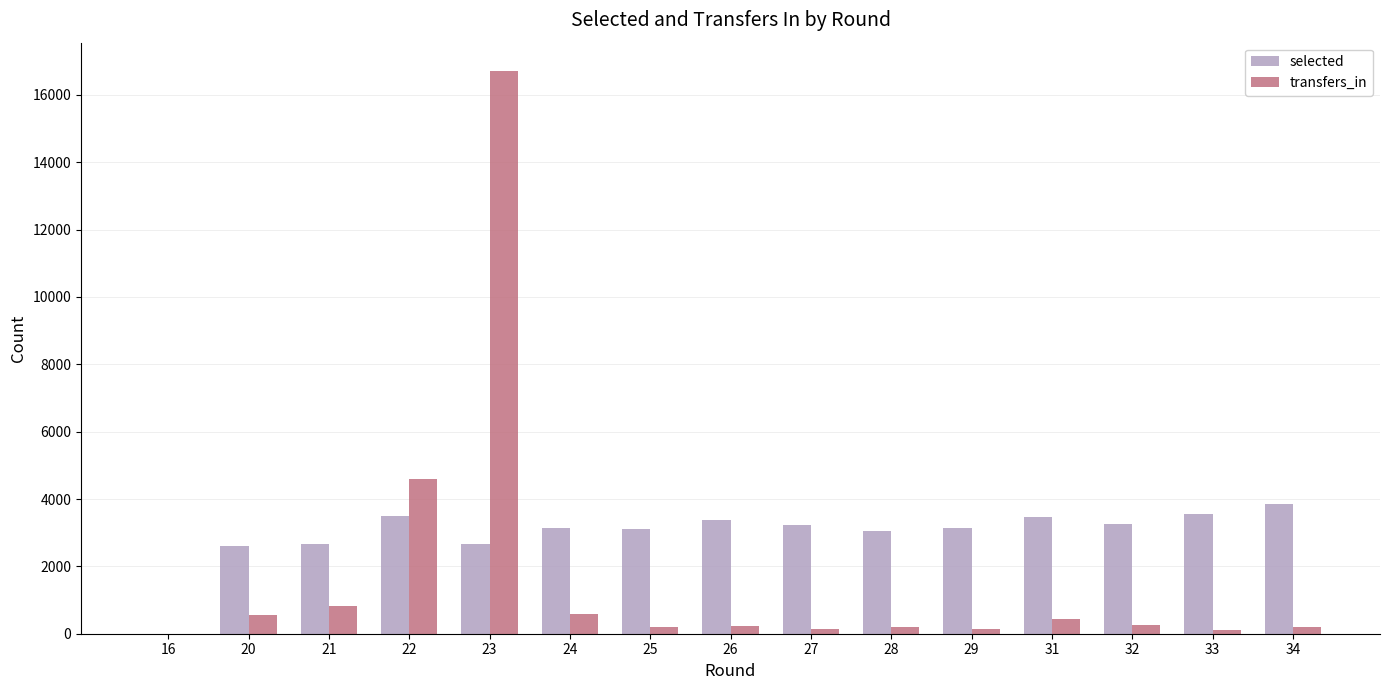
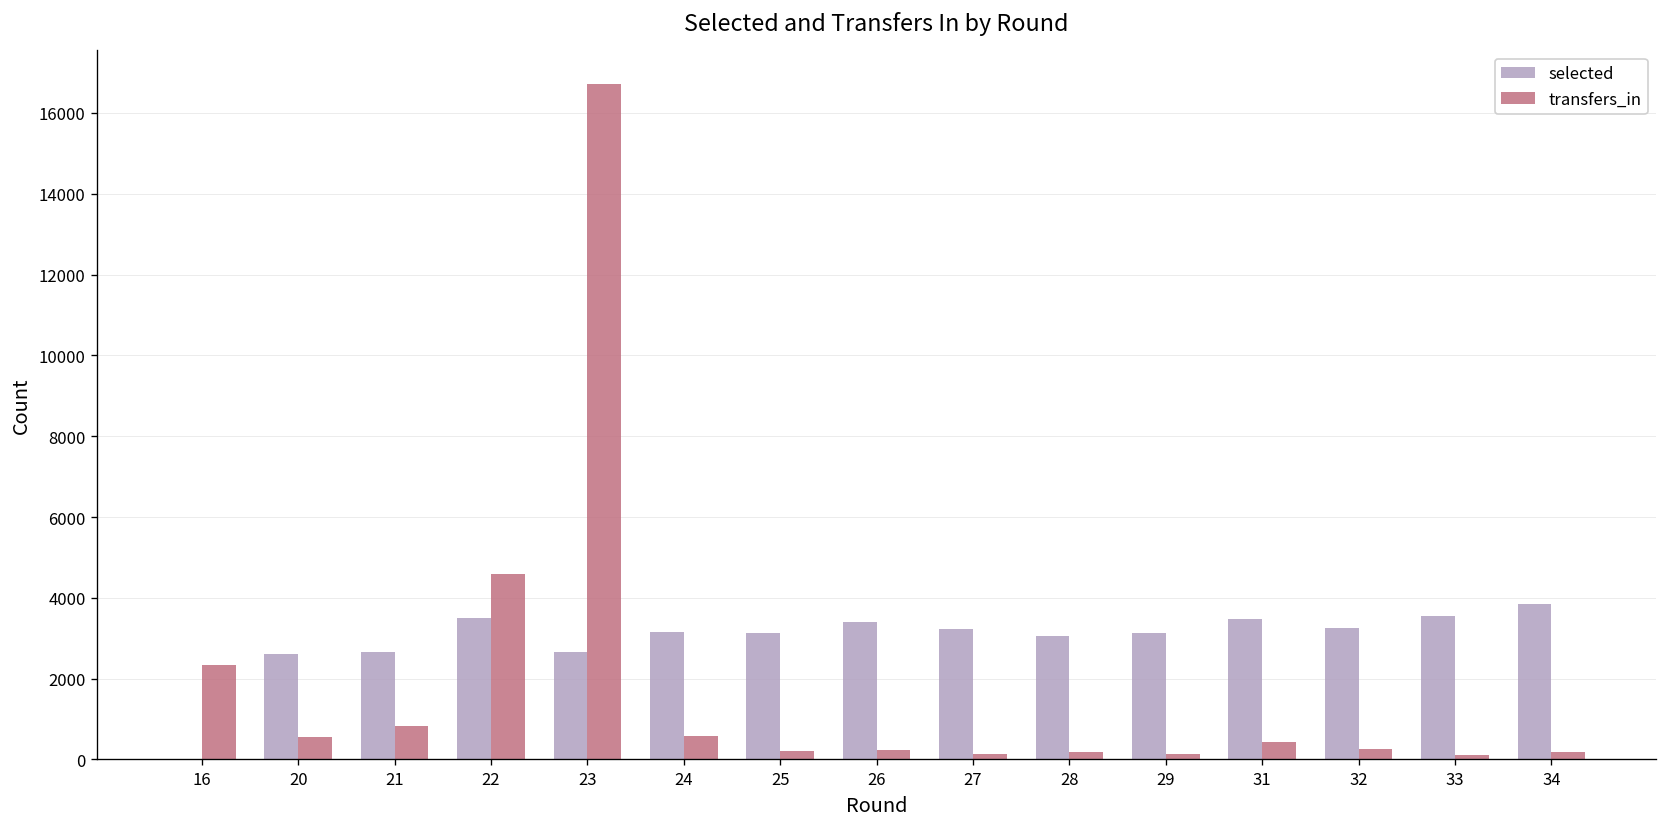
  {
    "selected": {
      "16": 0,
      "20": 2600,
      "21": 2700,
      "22": 3500,
      "23": 2700,
      "24": 3200,
      "25": 3100,
      "26": 3400,
      "27": 3200,
      "28": 3100,
      "29": 3100,
      "31": 3500,
      "32": 3200,
      "33": 3600,
      "34": 3800
    },
    "transfers_in": {
-     "16": 0,
+     "16": 2300,
      "20": 600,
      "21": 800,
      "22": 4600,
      "23": 16700,
      "24": 600,
      "25": 200,
      "26": 200,
      "27": 100,
      "28": 200,
      "29": 100,
      "31": 400,
      "32": 300,
      "33": 100,
      "34": 200
    }
  }
